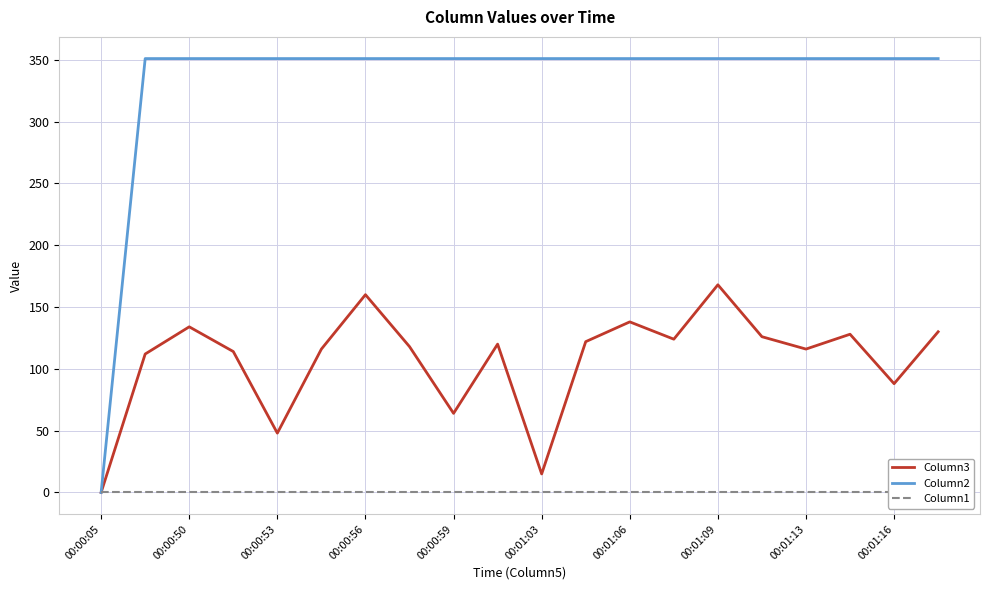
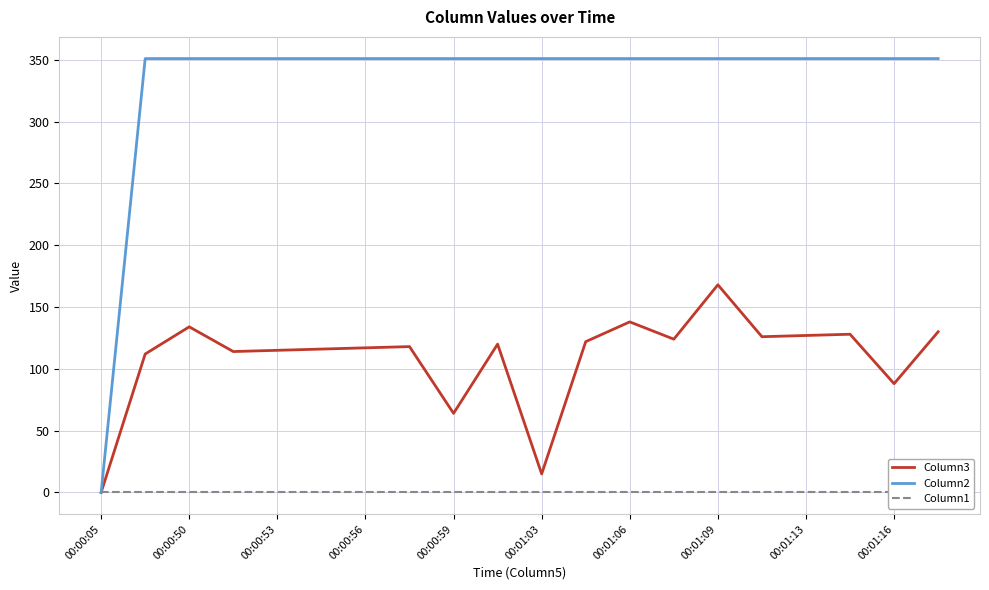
  {
    "Column3": {
      "00:00:50": 134,
-     "00:00:53": 48,
-     "00:00:56": 160,
+     "00:00:53": 115,
+     "00:00:56": 117,
      "00:00:59": 64,
      "00:01:03": 15,
      "00:01:06": 138,
      "00:01:09": 168,
-     "00:01:13": 116,
+     "00:01:13": 127,
      "00:01:16": 88
    },
    "Column2": {
      "00:00:50": 351,
      "00:00:53": 351,
      "00:00:56": 351,
      "00:00:59": 351,
      "00:01:03": 351,
      "00:01:06": 351,
      "00:01:09": 351,
      "00:01:13": 351,
      "00:01:16": 351
    },
    "Column1": {
      "00:00:50": 0,
      "00:00:53": 0,
      "00:00:56": 0,
      "00:00:59": 0,
      "00:01:03": 0,
      "00:01:06": 0,
      "00:01:09": 0,
      "00:01:13": 0
    }
  }
